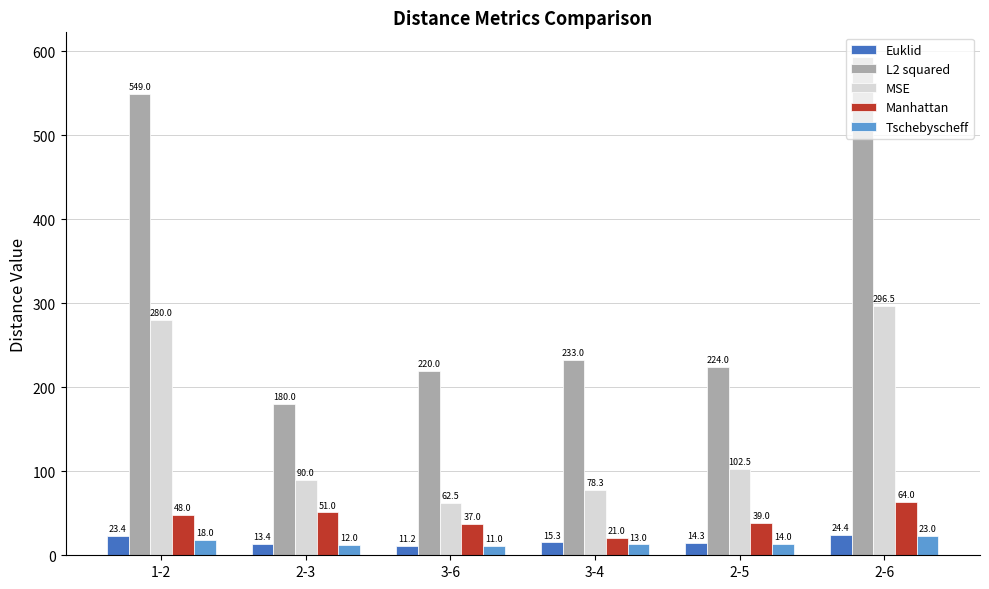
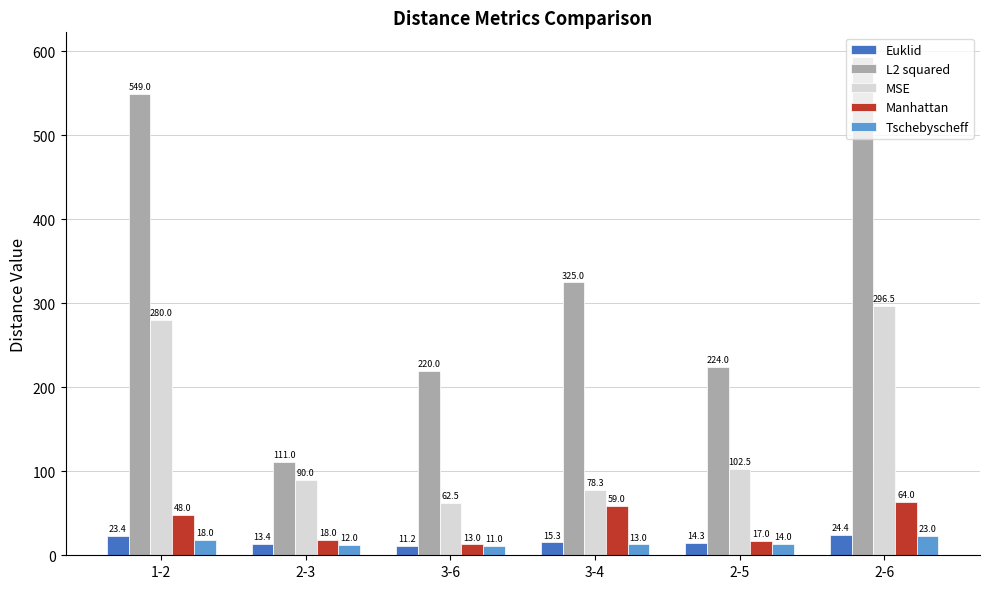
  {
    "L2 squared": {
      "1-2": 549.0,
-     "2-3": 180.0,
+     "2-3": 111.0,
      "3-6": 220.0,
-     "3-4": 233.0,
+     "3-4": 325.0,
      "2-5": 224.0
    },
    "MSE": {
      "1-2": 280.0,
      "2-3": 90.0,
      "3-6": 62.5,
      "3-4": 78.3,
      "2-5": 102.5,
      "2-6": 296.5
    },
    "Manhattan": {
      "1-2": 48.0,
-     "2-3": 51.0,
-     "3-6": 37.0,
-     "3-4": 21.0,
-     "2-5": 39.0,
+     "2-3": 18.0,
+     "3-6": 13.0,
+     "3-4": 59.0,
+     "2-5": 17.0,
      "2-6": 64.0
    }
  }
